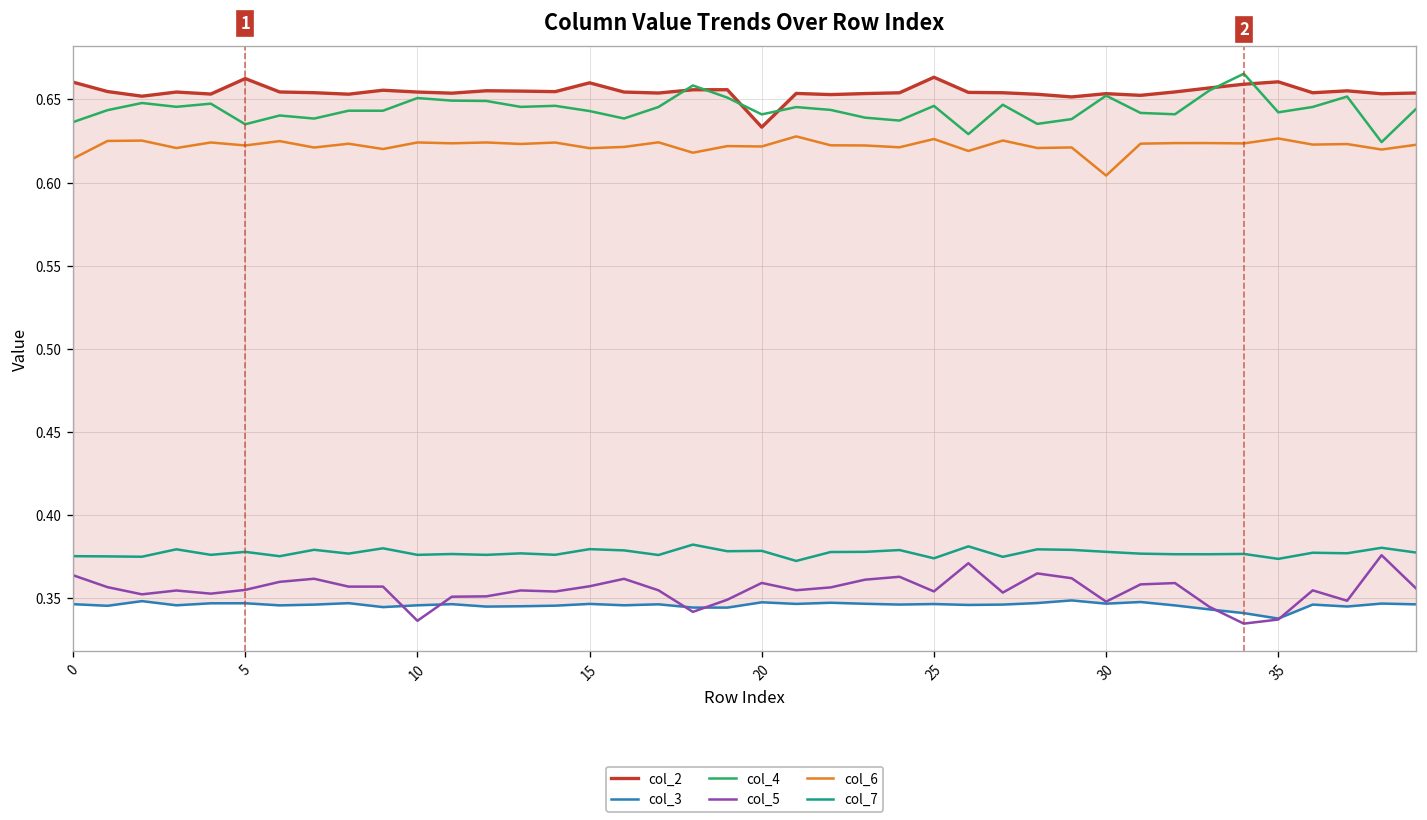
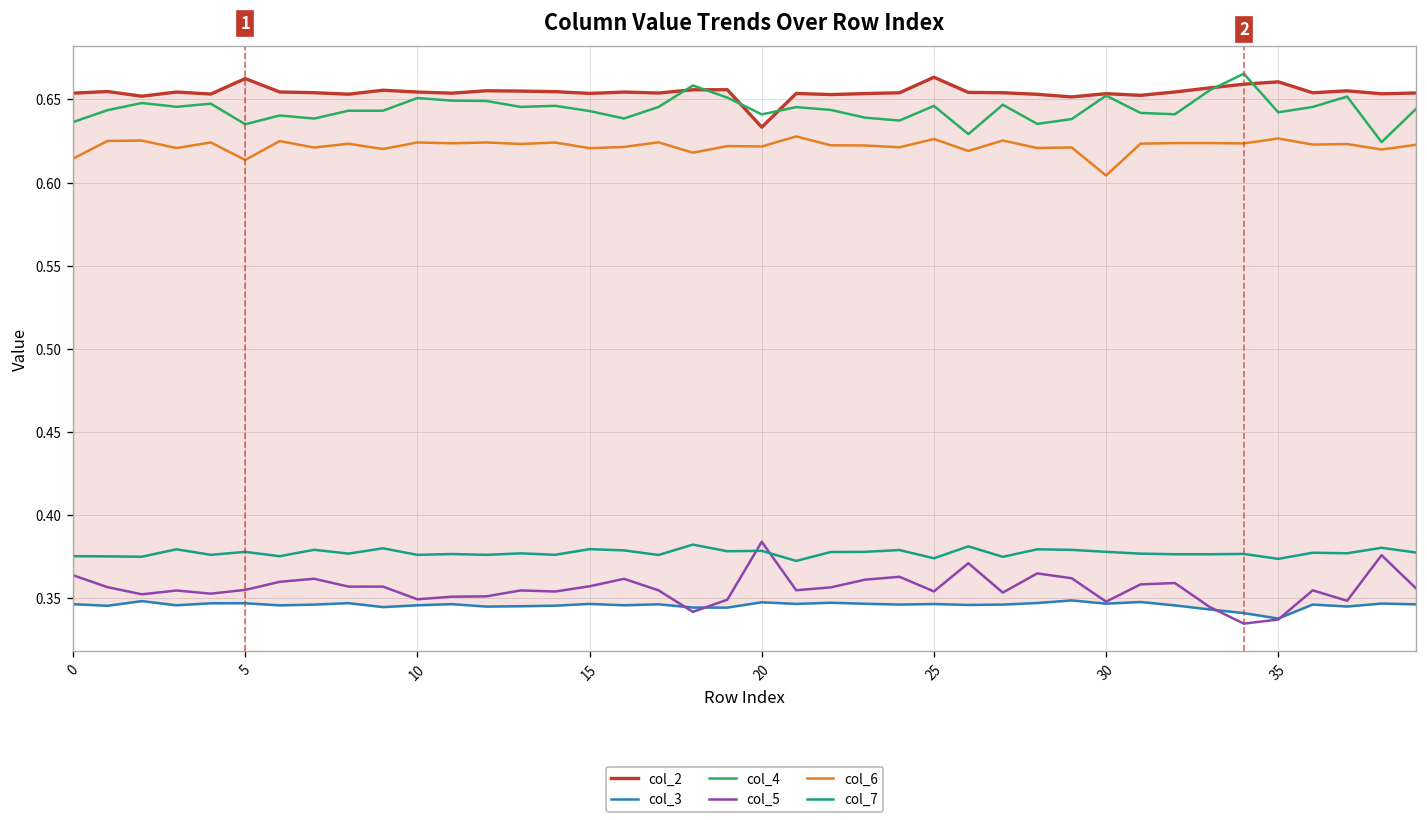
  {
    "col_2": {
-     "0": 0.660,
+     "0": 0.654,
      "5": 0.663,
      "10": 0.654,
-     "15": 0.660,
+     "15": 0.654,
      "20": 0.633,
      "25": 0.663,
      "35": 0.661
    },
    "col_3": {
      "0": 0.346,
      "5": 0.347,
      "10": 0.346,
      "15": 0.346,
      "20": 0.347,
      "25": 0.346
    },
    "col_5": {
      "0": 0.364,
      "5": 0.355,
-     "10": 0.336,
+     "10": 0.349,
      "15": 0.357,
-     "20": 0.359,
+     "20": 0.384,
      "25": 0.354
    },
    "col_6": {
      "0": 0.614,
-     "5": 0.622,
+     "5": 0.614,
      "10": 0.624,
      "15": 0.621,
      "20": 0.622,
      "25": 0.626,
      "30": 0.604,
      "35": 0.627
    }
  }
